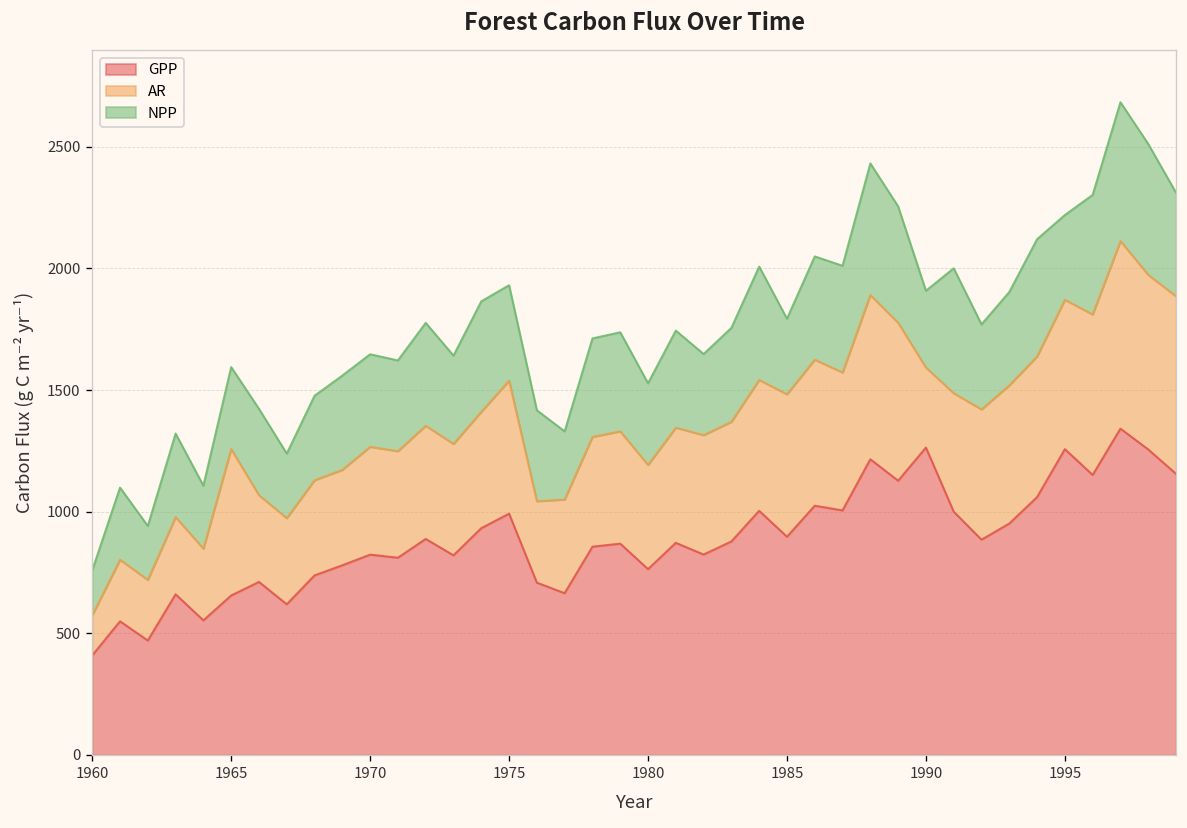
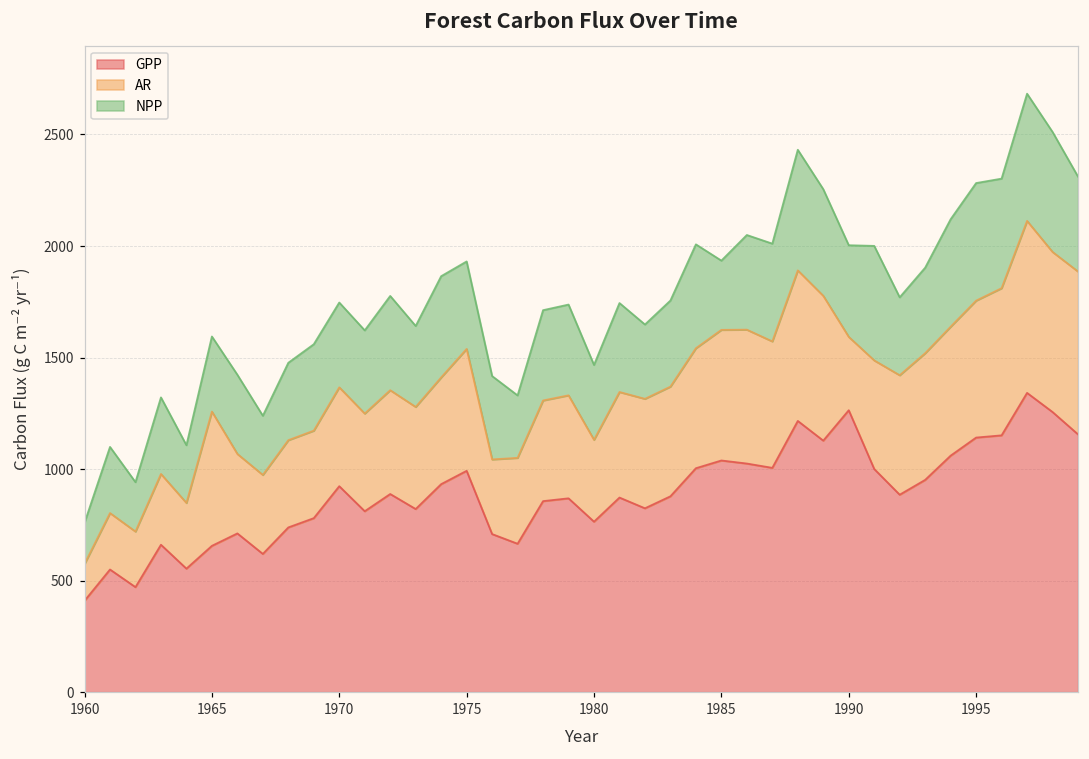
  {
    "GPP": {
      "1960": 410,
      "1965": 660,
-     "1970": 820,
+     "1970": 920,
      "1975": 990,
      "1980": 760,
-     "1985": 900,
+     "1985": 1040,
      "1990": 1260,
-     "1995": 1260
+     "1995": 1140
    },
    "AR": {
      "1960": 170,
      "1965": 600,
      "1970": 440,
      "1975": 550,
-     "1980": 430,
+     "1980": 370,
      "1985": 590,
      "1990": 330,
      "1995": 610
    },
    "NPP": {
      "1960": 180,
      "1965": 340,
      "1970": 380,
      "1975": 390,
      "1980": 340,
      "1985": 310,
-     "1990": 320,
-     "1995": 350
+     "1990": 410,
+     "1995": 530
    }
  }
